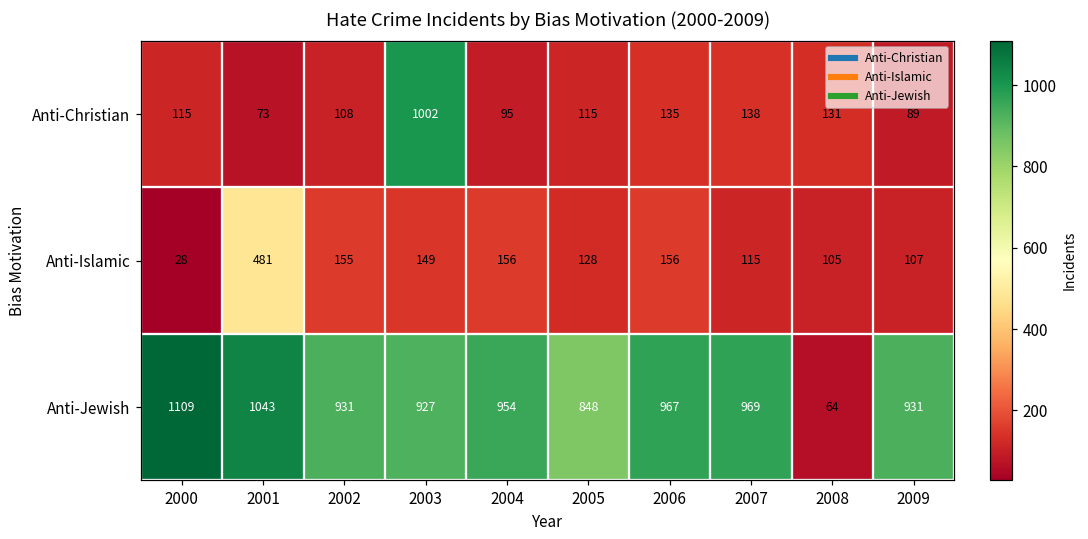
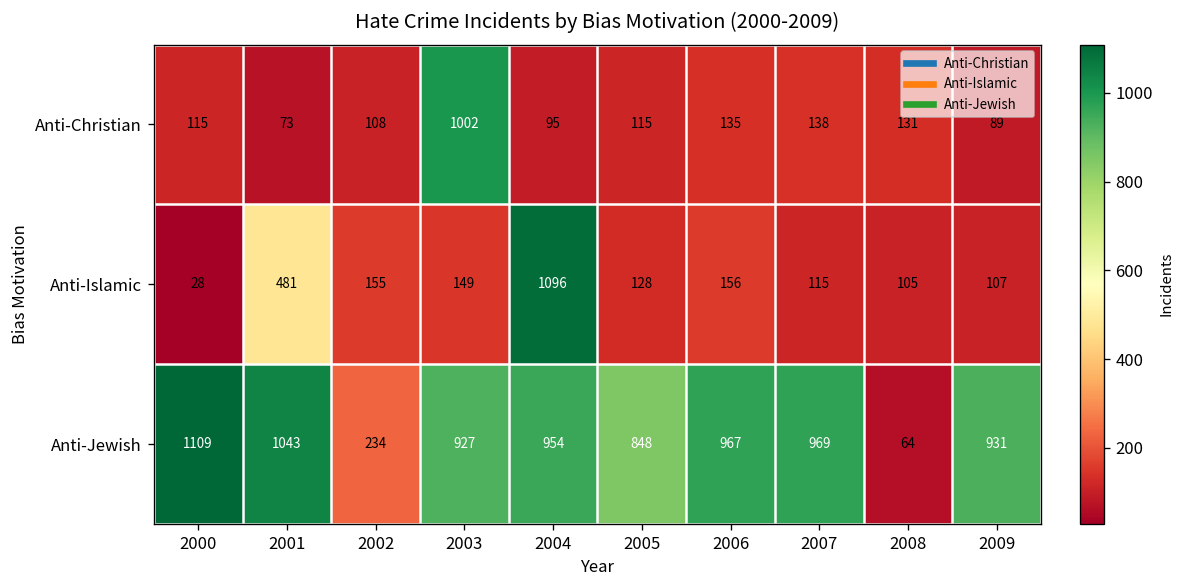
  {
    "Anti-Christian": {
      "2000": 115,
      "2001": 73,
      "2002": 108,
      "2003": 1002,
      "2004": 95,
      "2005": 115,
      "2006": 135,
      "2007": 138,
      "2008": 131,
      "2009": 89
    },
    "Anti-Islamic": {
      "2000": 28,
      "2001": 481,
      "2002": 155,
      "2003": 149,
-     "2004": 156,
+     "2004": 1096,
      "2005": 128,
      "2006": 156,
      "2007": 115,
      "2008": 105,
      "2009": 107
    },
    "Anti-Jewish": {
      "2000": 1109,
      "2001": 1043,
-     "2002": 931,
+     "2002": 234,
      "2003": 927,
      "2004": 954,
      "2005": 848,
      "2006": 967,
      "2007": 969,
      "2008": 64,
      "2009": 931
    }
  }
